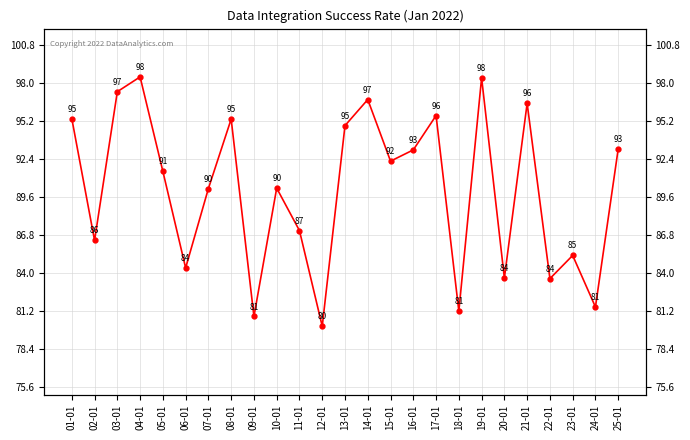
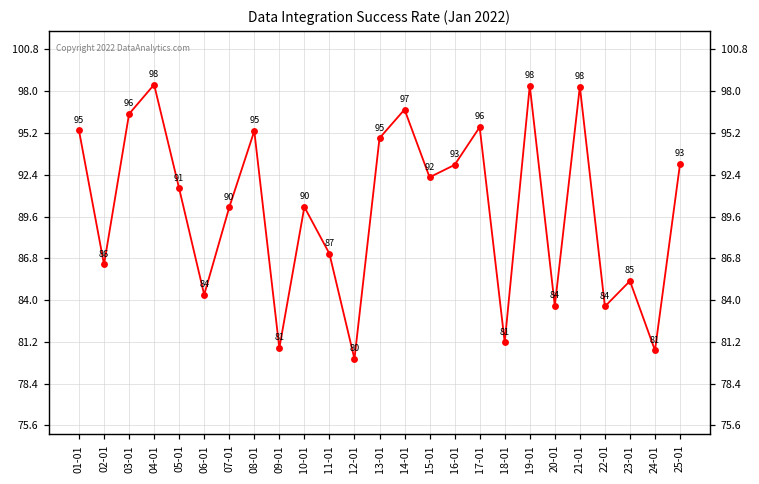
  {
    "01-01": 95,
    "02-01": 86,
-   "03-01": 97,
+   "03-01": 96,
    "04-01": 98,
    "05-01": 91,
    "06-01": 84,
    "07-01": 90,
    "08-01": 95,
    "09-01": 81,
    "10-01": 90,
    "11-01": 87,
    "12-01": 80,
    "13-01": 95,
    "14-01": 97,
    "15-01": 92,
    "16-01": 93,
    "17-01": 96,
    "18-01": 81,
    "19-01": 98,
    "20-01": 84,
-   "21-01": 96,
+   "21-01": 98,
    "22-01": 84,
    "23-01": 85,
-   "24-01": 81.5,
+   "24-01": 80.6,
    "25-01": 93
  }
